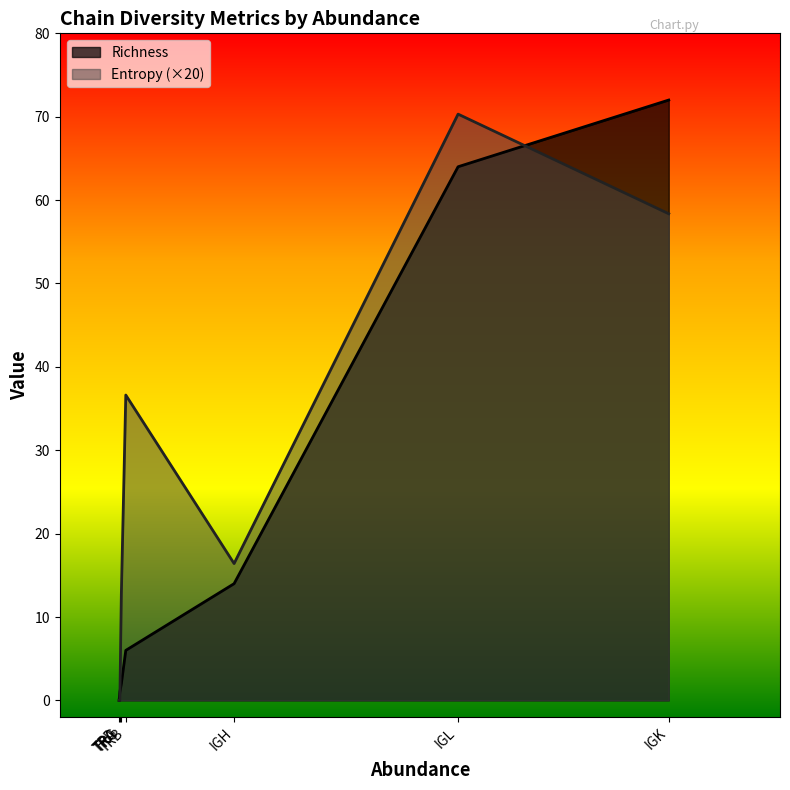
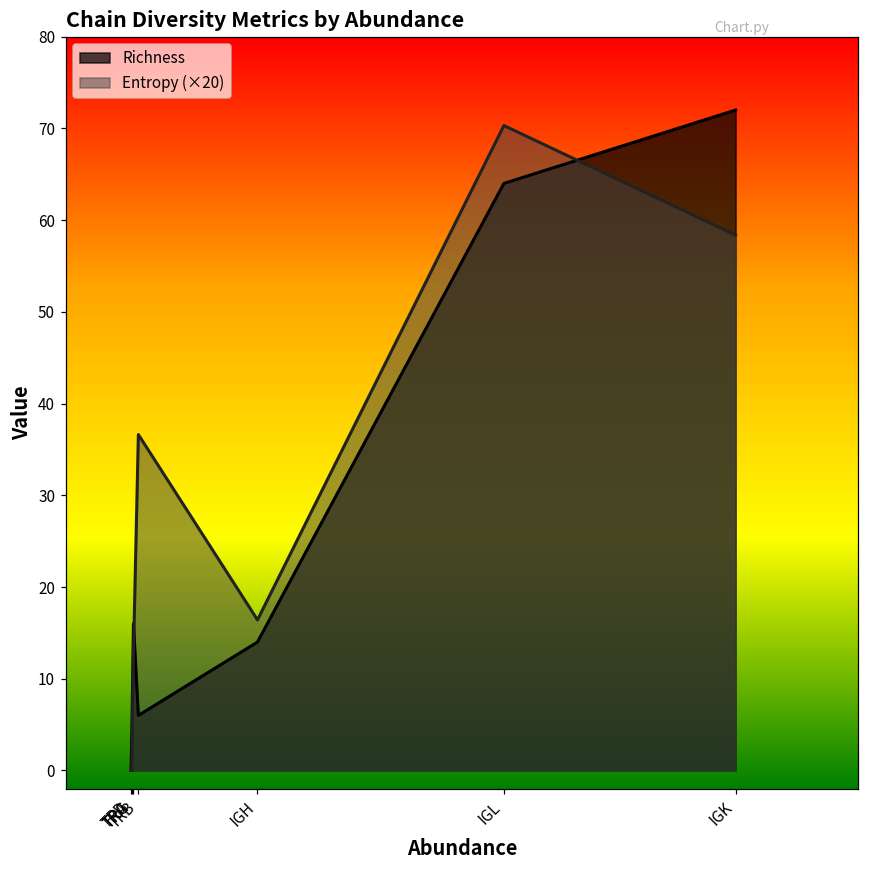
  {
    "Richness": {
-     "TRA": 1,
-     "TRG": 2,
+     "TRA": 4,
+     "TRG": 16,
      "TRB": 6,
      "IGH": 14,
      "IGL": 64,
      "IGK": 72
    },
    "Entropy (×20)": {
      "TRG": 13,
      "TRB": 37,
      "IGH": 16,
      "IGL": 70,
      "IGK": 58
    }
  }
